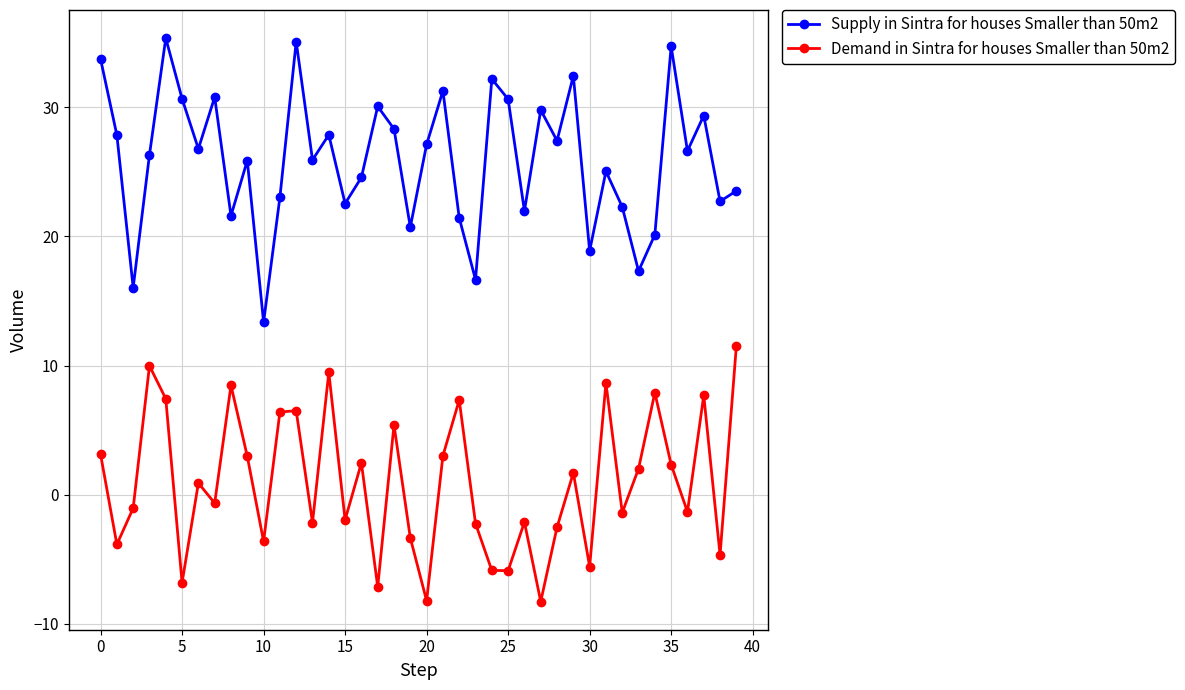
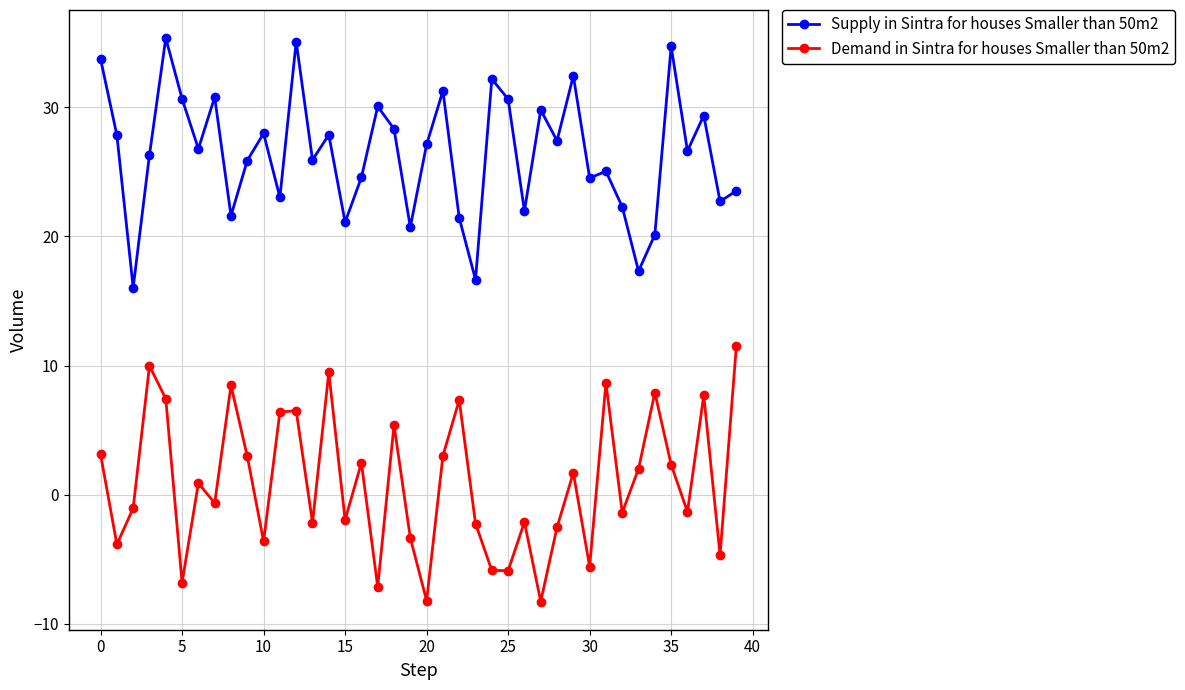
  {
    "Supply in Sintra for houses Smaller than 50m2": {
      "0": 33.7,
      "5": 30.6,
-     "10": 13.4,
-     "15": 22.5,
+     "10": 28.0,
+     "15": 21.1,
      "20": 27.1,
      "25": 30.6,
-     "30": 18.9,
+     "30": 24.5,
      "35": 34.7
    },
    "Demand in Sintra for houses Smaller than 50m2": {
      "0": 3.1,
      "5": -6.8,
      "10": -3.6,
      "15": -1.9,
      "20": -8.2,
      "25": -5.9,
      "30": -5.6,
      "35": 2.3
    }
  }
